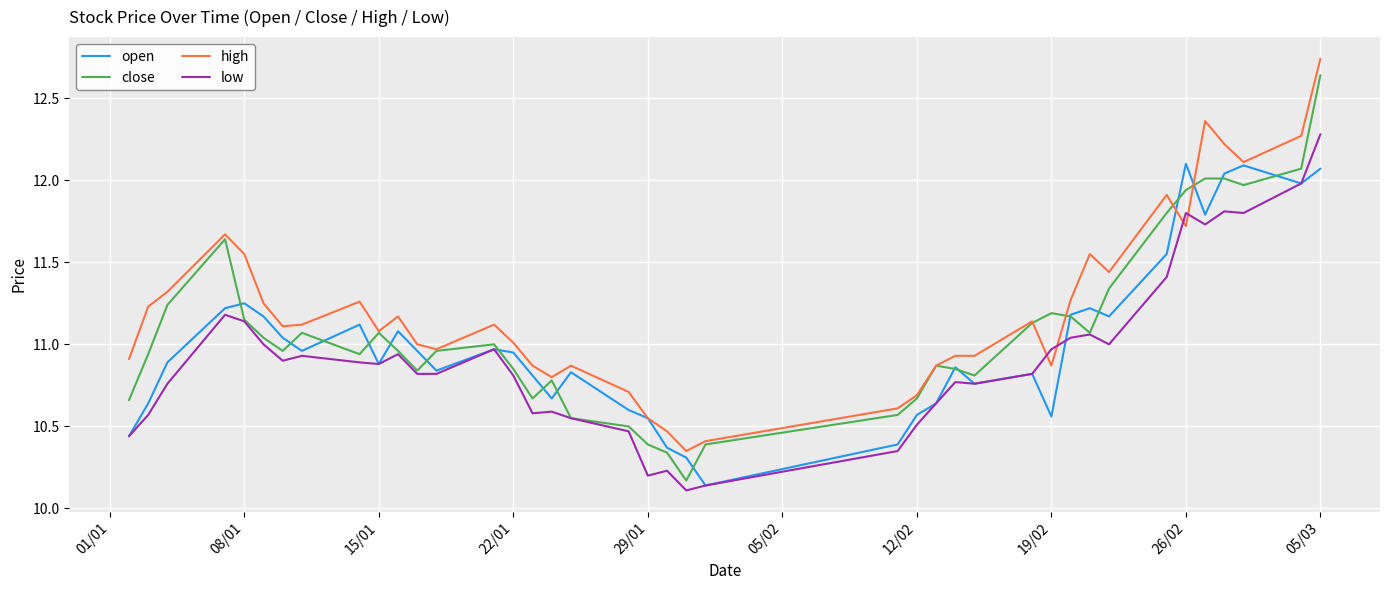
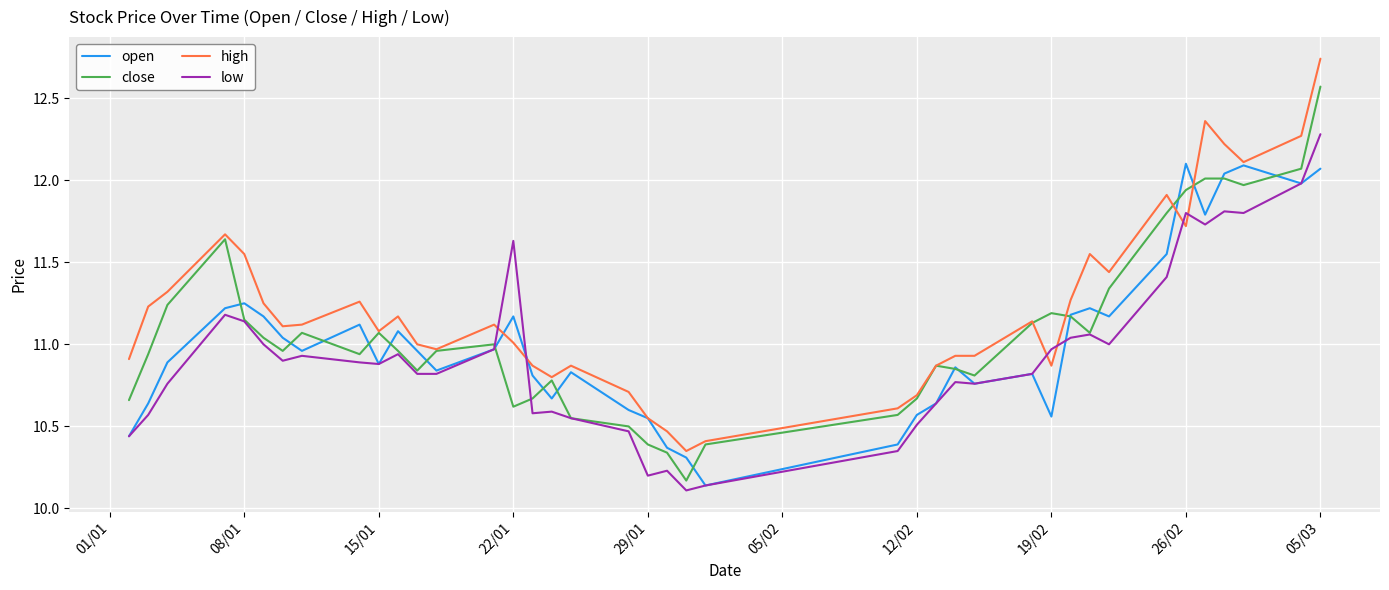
  {
    "open": {
      "08/01": 11.25,
-     "22/01": 10.95,
+     "22/01": 11.17,
      "12/02": 10.57,
      "19/02": 10.56,
      "26/02": 12.10,
      "05/03": 12.07
    },
    "close": {
-     "22/01": 10.85,
+     "22/01": 10.62,
      "29/01": 10.39,
      "12/02": 10.67,
      "19/02": 11.19,
      "26/02": 11.94,
-     "05/03": 12.64
+     "05/03": 12.57
    },
    "high": {
      "08/01": 11.55,
      "22/01": 11.01,
      "12/02": 10.69,
      "19/02": 10.87,
      "26/02": 11.72,
      "05/03": 12.74
    },
    "low": {
-     "22/01": 10.81,
+     "22/01": 11.63,
      "29/01": 10.20,
      "12/02": 10.51,
      "19/02": 10.97,
      "26/02": 11.80,
      "05/03": 12.28
    }
  }
